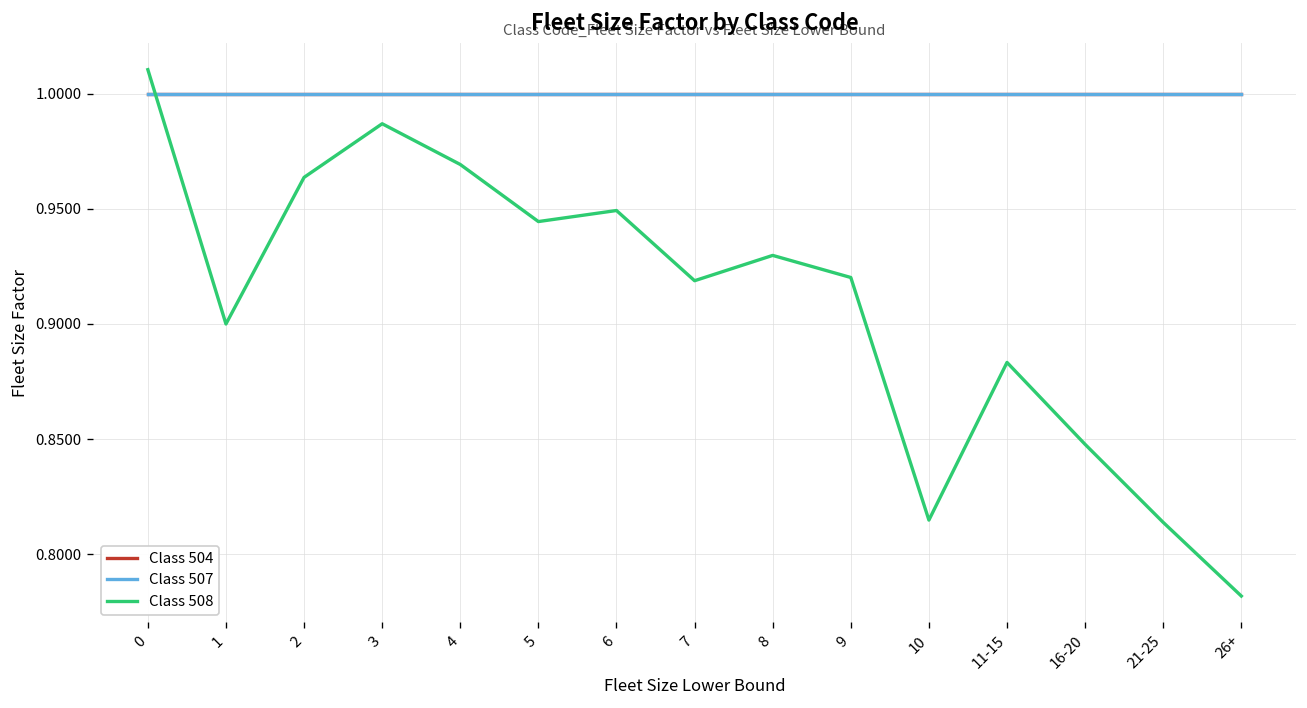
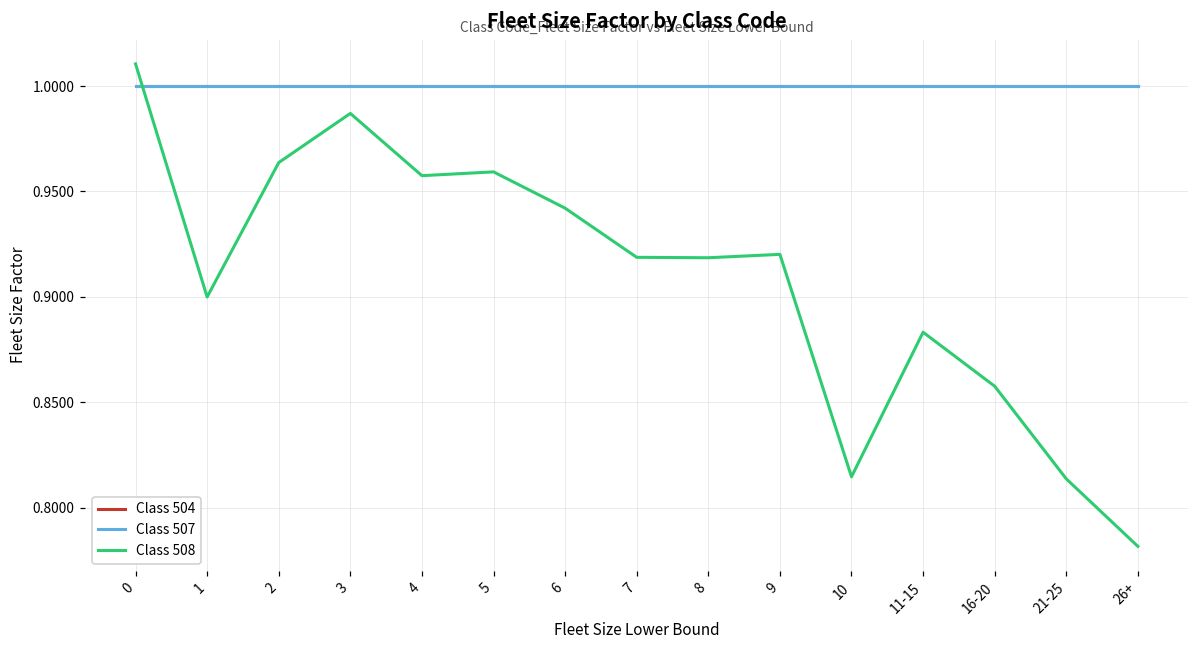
  {
    "Class 507": {
      "0": 1.000,
      "1": 1.000,
      "2": 1.000,
      "3": 1.000,
      "4": 1.000,
      "5": 1.000,
      "6": 1.000,
      "7": 1.000,
      "8": 1.000,
      "9": 1.000,
      "10": 1.000,
      "11-15": 1.000,
      "16-20": 1.000,
      "21-25": 1.000,
      "26+": 1.000
    },
    "Class 508": {
      "0": 1.011,
      "1": 0.900,
      "2": 0.964,
      "3": 0.987,
-     "4": 0.969,
-     "5": 0.945,
-     "6": 0.949,
+     "4": 0.958,
+     "5": 0.959,
+     "6": 0.942,
      "7": 0.919,
-     "8": 0.930,
+     "8": 0.919,
      "9": 0.920,
      "10": 0.815,
      "11-15": 0.883,
-     "16-20": 0.848,
+     "16-20": 0.858,
      "21-25": 0.814,
      "26+": 0.782
    }
  }
